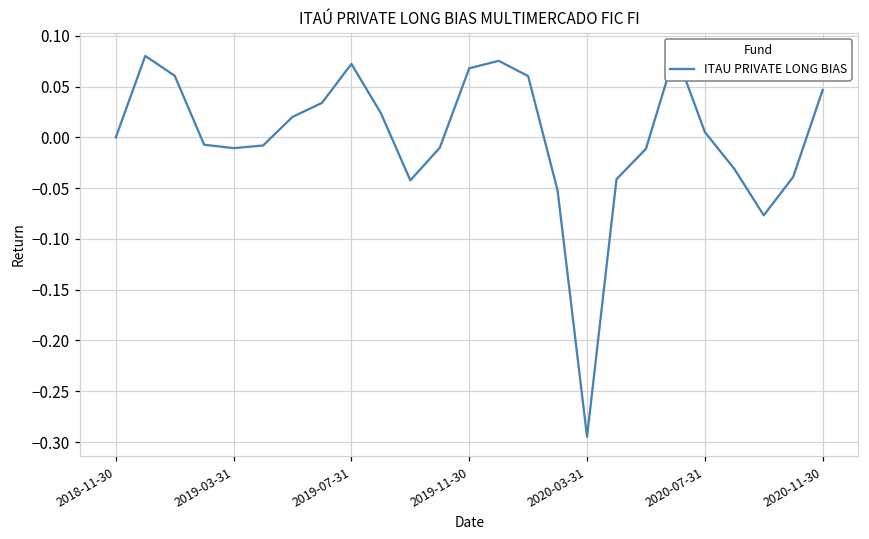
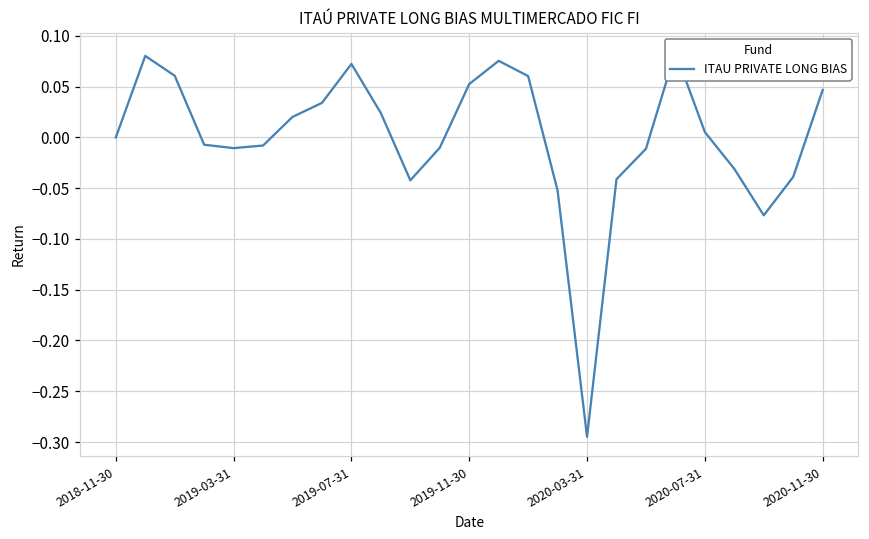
  {
    "2018-11-30": 0.00,
    "2019-03-31": -0.01,
    "2019-07-31": 0.07,
-   "2019-11-30": 0.07,
+   "2019-11-30": 0.05,
    "2020-03-31": -0.29,
    "2020-07-31": 0.01,
    "2020-11-30": 0.05
  }
